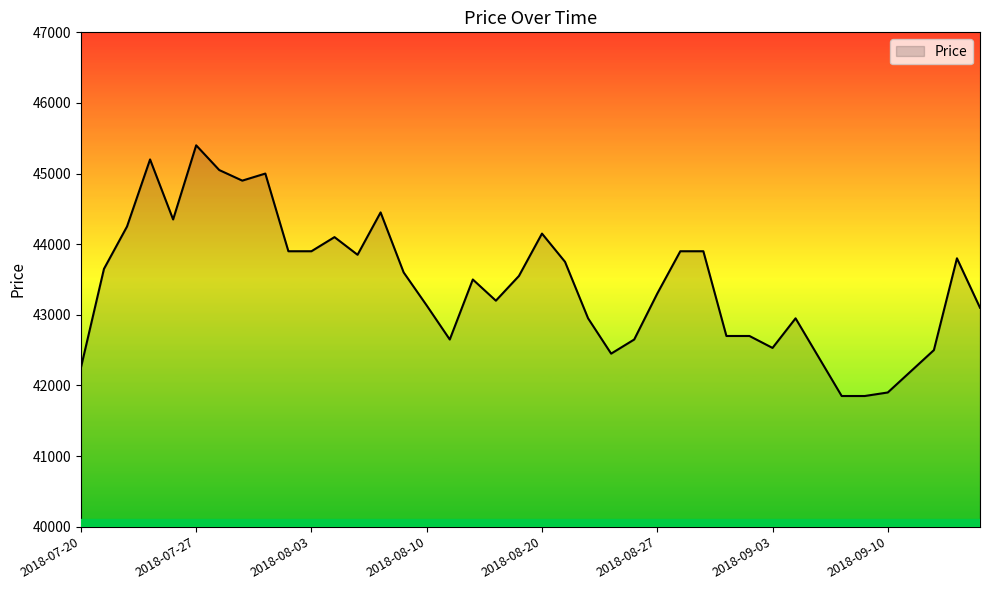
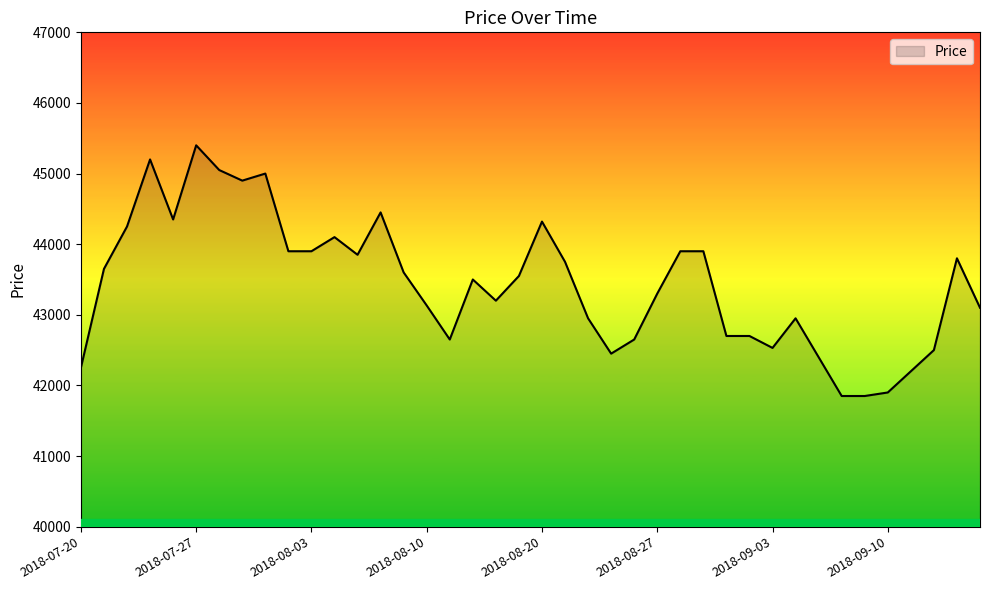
  {
    "2018-07-20": 42300,
    "2018-07-27": 45400,
    "2018-08-03": 43900,
    "2018-08-10": 43100,
-   "2018-08-20": 44200,
+   "2018-08-20": 44300,
    "2018-08-27": 43300,
    "2018-09-03": 42500,
    "2018-09-10": 41900
  }
